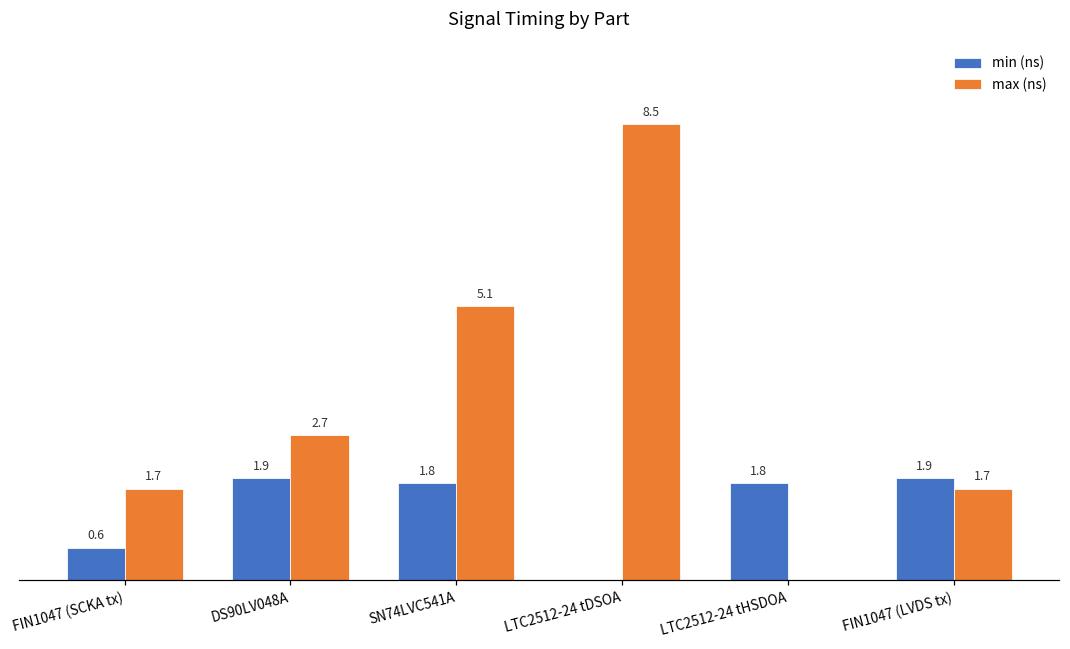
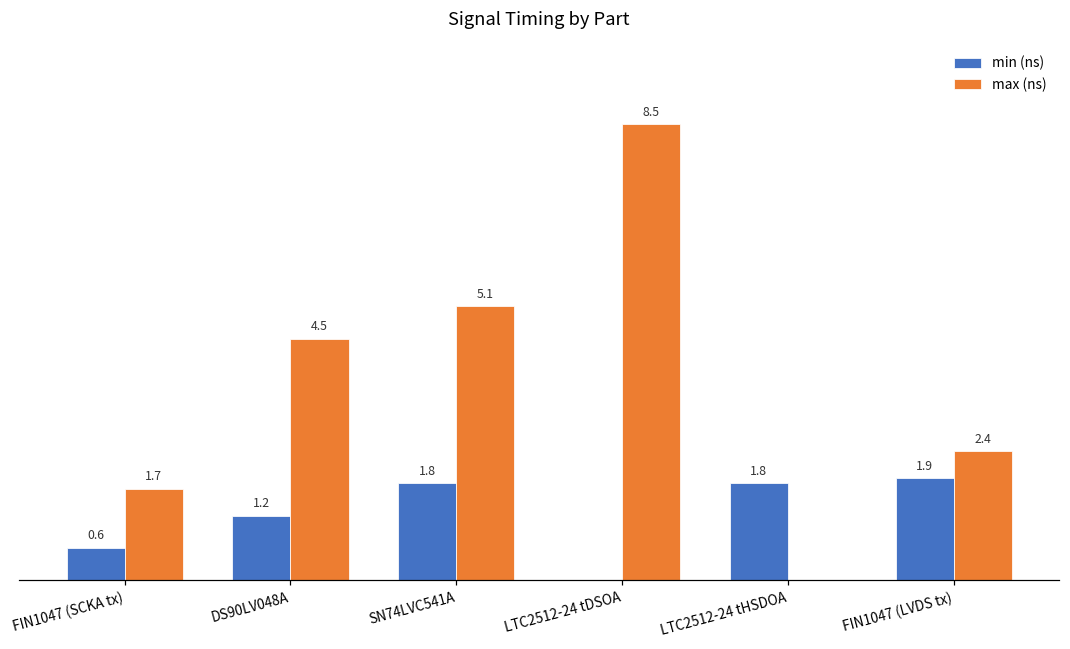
  {
    "min (ns)": {
      "FIN1047 (SCKA tx)": 0.6,
-     "DS90LV048A": 1.9,
+     "DS90LV048A": 1.2,
      "SN74LVC541A": 1.8,
      "LTC2512-24 tHSDOA": 1.8,
      "FIN1047 (LVDS tx)": 1.9
    },
    "max (ns)": {
      "FIN1047 (SCKA tx)": 1.7,
-     "DS90LV048A": 2.7,
+     "DS90LV048A": 4.5,
      "SN74LVC541A": 5.1,
      "LTC2512-24 tDSOA": 8.5,
-     "FIN1047 (LVDS tx)": 1.7
+     "FIN1047 (LVDS tx)": 2.4
    }
  }
